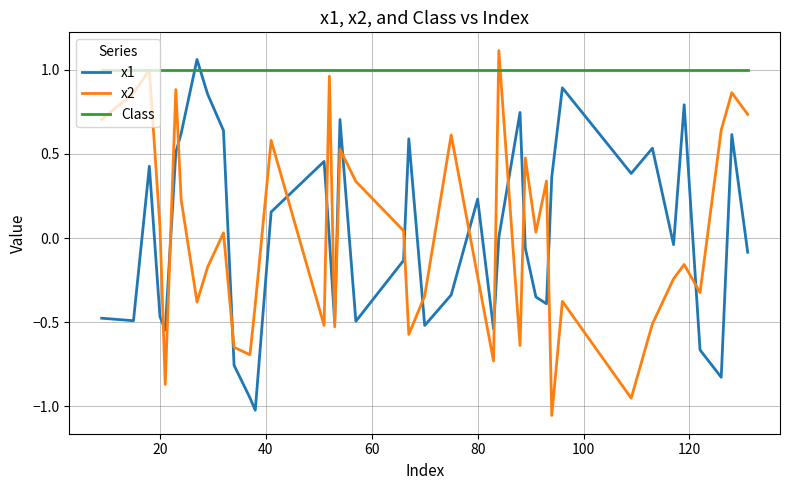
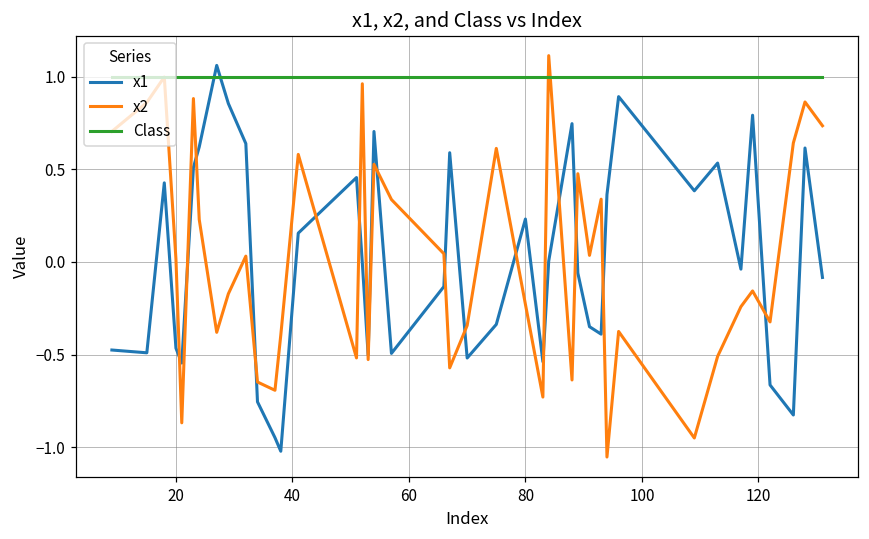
  {
    "x1": {
      "20": -0.47,
      "80": 0.23
    },
    "x2": {
-     "20": 0.07,
+     "20": 0.02,
      "80": -0.23
    },
    "Class": {
      "20": 1.00,
      "80": 1.00
    }
  }
